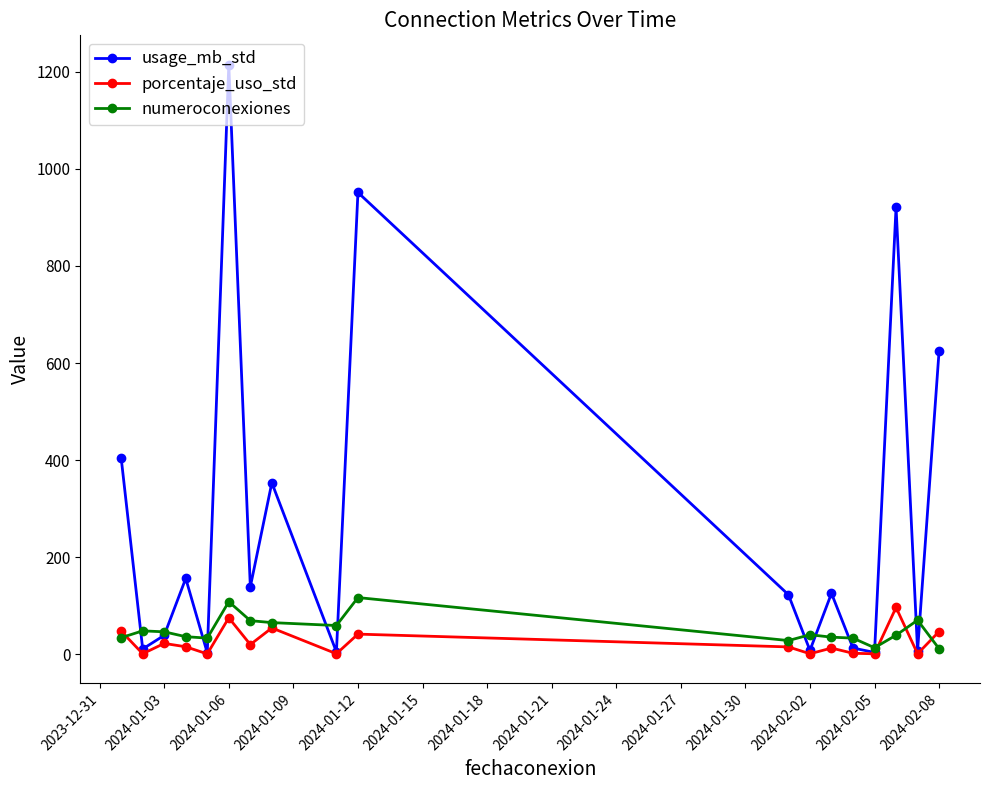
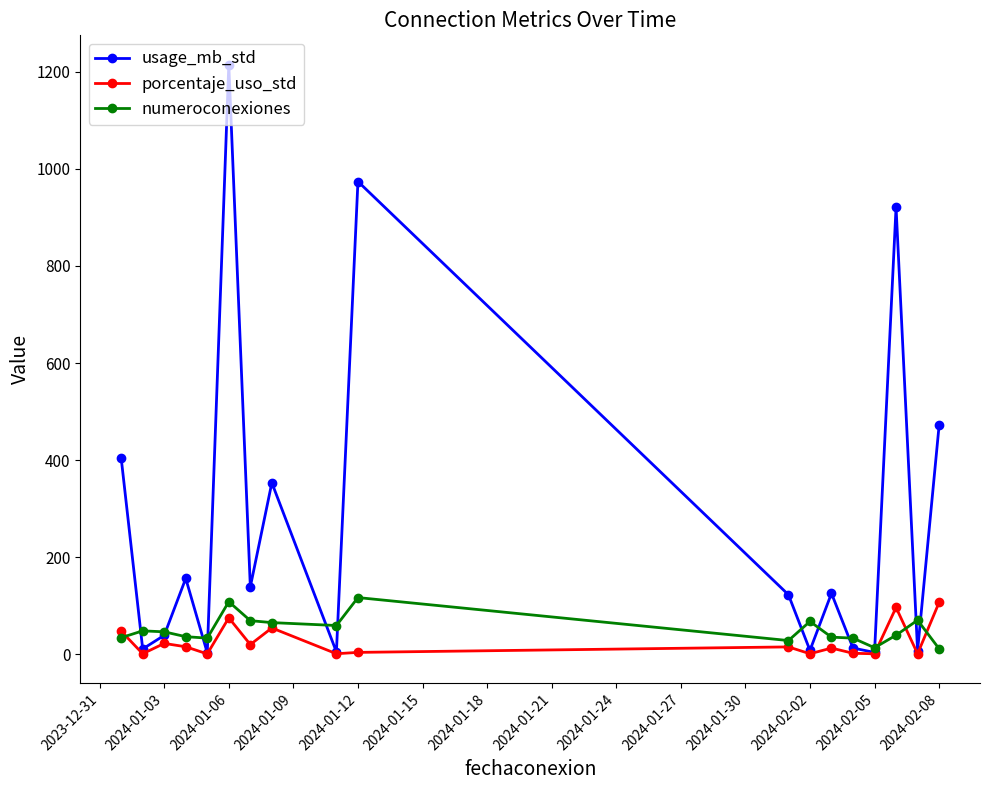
  {
    "usage_mb_std": {
      "2024-01-03": 40,
-     "2024-01-12": 950,
+     "2024-01-12": 970,
      "2024-02-02": 10,
-     "2024-02-08": 630
+     "2024-02-08": 470
    },
    "porcentaje_uso_std": {
      "2024-01-03": 20,
      "2024-01-06": 70,
-     "2024-01-12": 40,
+     "2024-01-12": 0,
      "2024-02-02": 0,
-     "2024-02-08": 50
+     "2024-02-08": 110
    },
    "numeroconexiones": {
      "2024-01-03": 50,
      "2024-01-06": 110,
      "2024-01-12": 120,
-     "2024-02-02": 40,
+     "2024-02-02": 70,
      "2024-02-05": 10,
      "2024-02-08": 10
    }
  }
